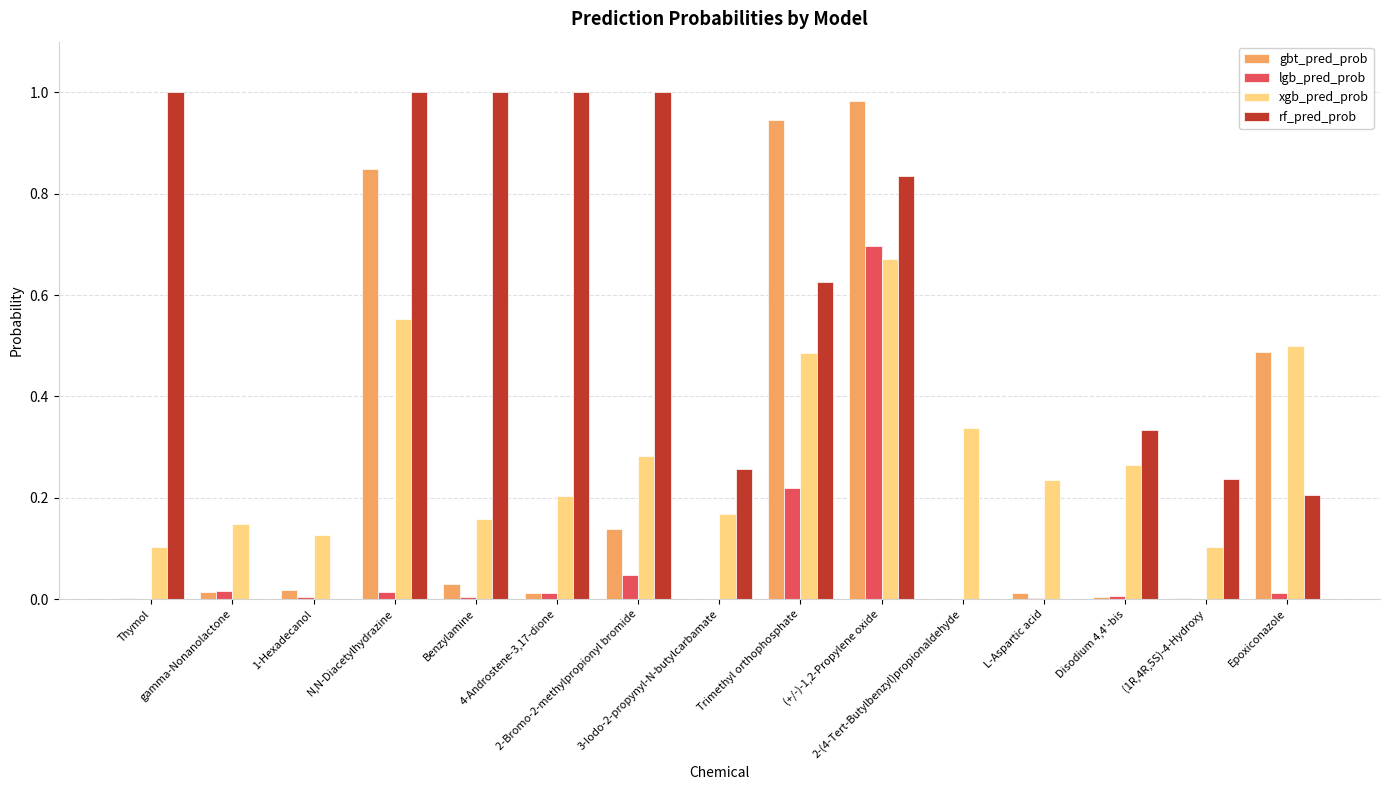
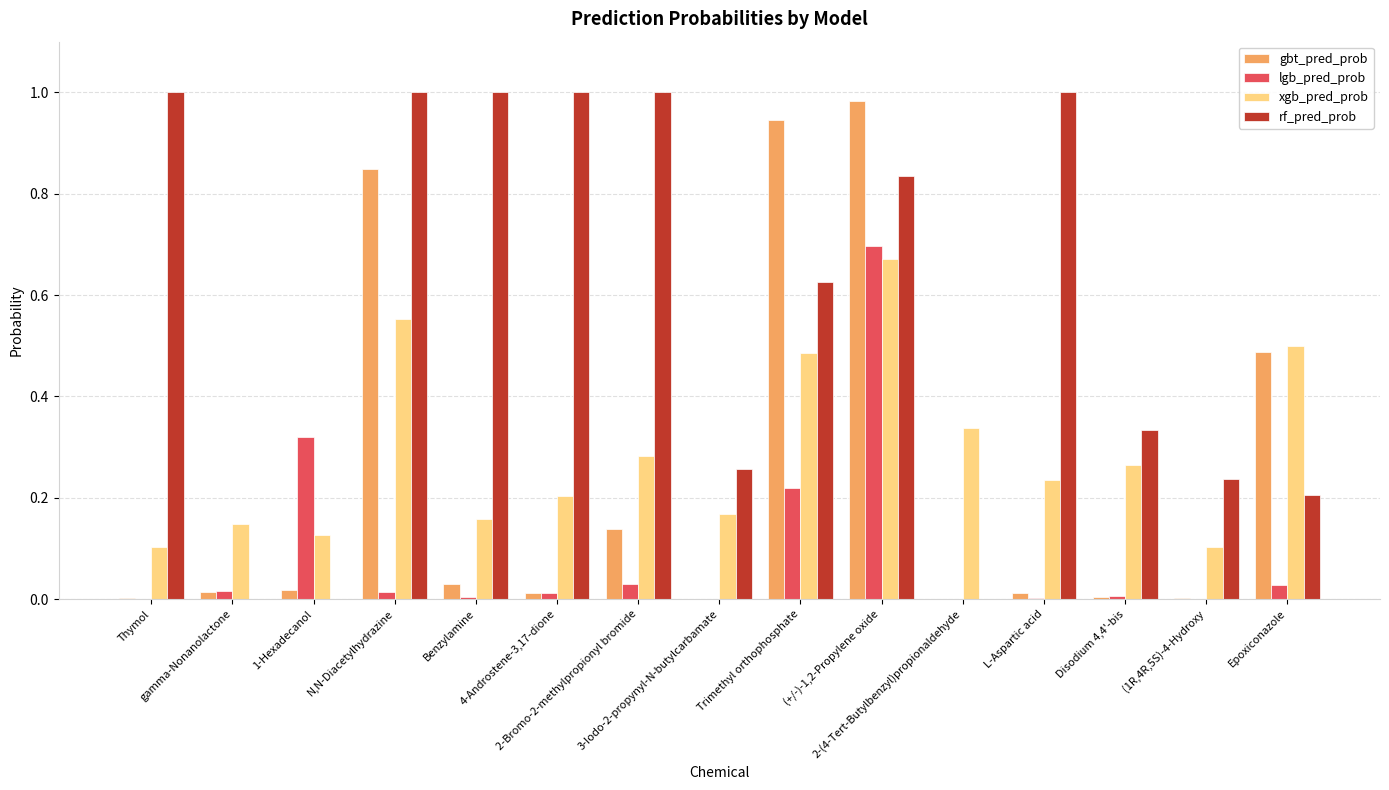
  {
    "lgb_pred_prob": {
      "gamma-Nonanolactone": 0.02,
-     "1-Hexadecanol": 0.00,
+     "1-Hexadecanol": 0.32,
      "N,N-Diacetylhydrazine": 0.01,
      "4-Androstene-3,17-dione": 0.01,
-     "2-Bromo-2-methylpropionyl bromide": 0.05,
+     "2-Bromo-2-methylpropionyl bromide": 0.03,
      "Trimethyl orthophosphate": 0.22,
      "(+/-)-1,2-Propylene oxide": 0.70,
      "Disodium 4,4'-bis": 0.01,
-     "Epoxiconazole": 0.01
+     "Epoxiconazole": 0.03
    },
    "rf_pred_prob": {
      "Thymol": 1,
      "gamma-Nonanolactone": 0,
      "1-Hexadecanol": 0,
      "N,N-Diacetylhydrazine": 1,
      "Benzylamine": 1,
      "4-Androstene-3,17-dione": 1,
      "2-Bromo-2-methylpropionyl bromide": 1,
      "3-Iodo-2-propynyl-N-butylcarbamate": 0.26,
      "Trimethyl orthophosphate": 0.63,
      "(+/-)-1,2-Propylene oxide": 0.83,
      "2-(4-Tert-Butylbenzyl)propionaldehyde": 0,
-     "L-Aspartic acid": 0,
+     "L-Aspartic acid": 1,
      "Disodium 4,4'-bis": 0.33,
      "(1R,4R,5S)-4-Hydroxy": 0.24,
      "Epoxiconazole": 0.21
    }
  }
